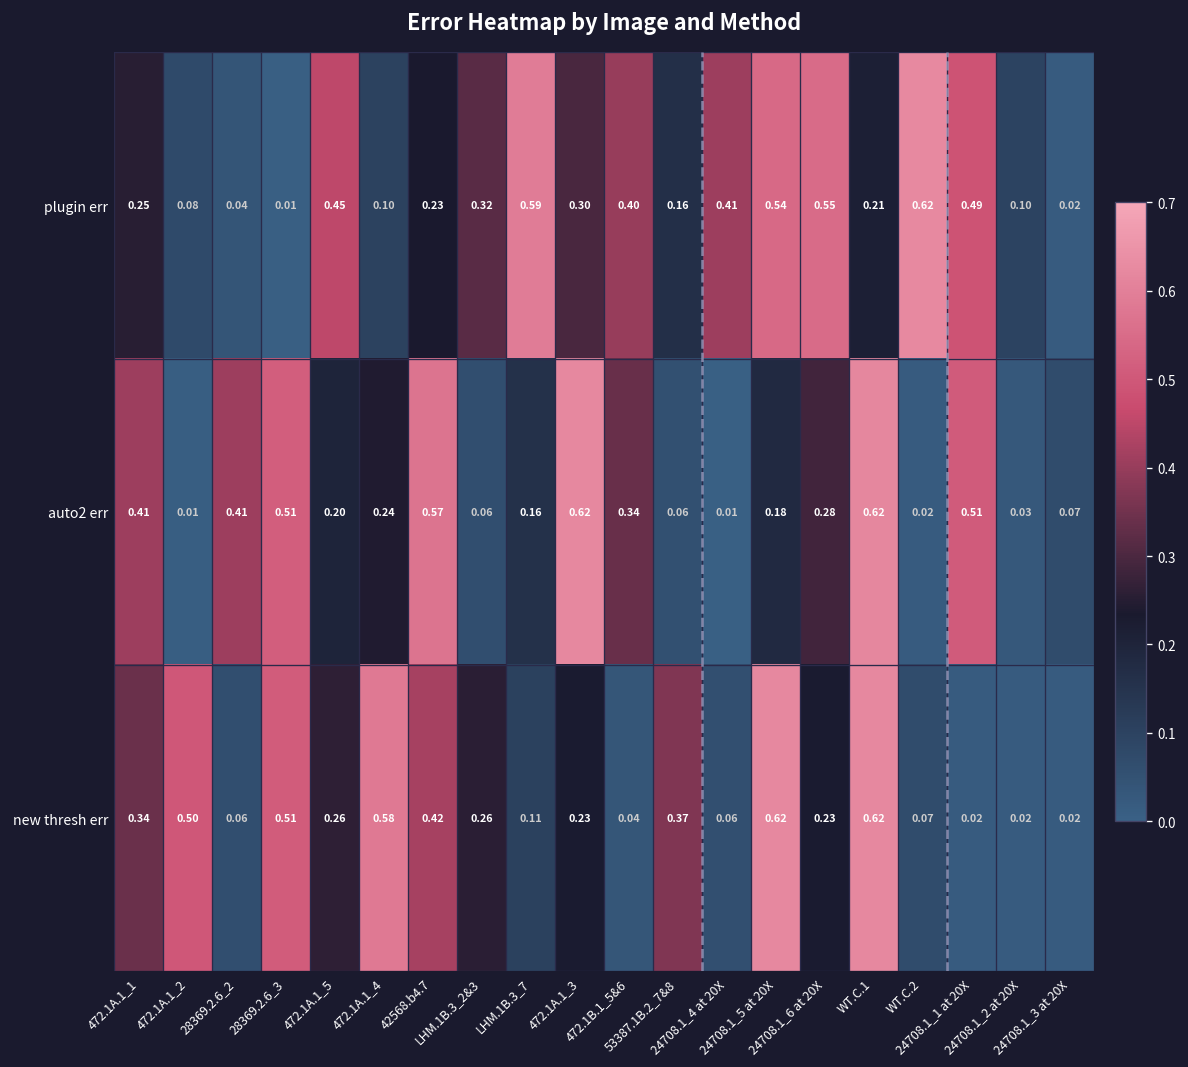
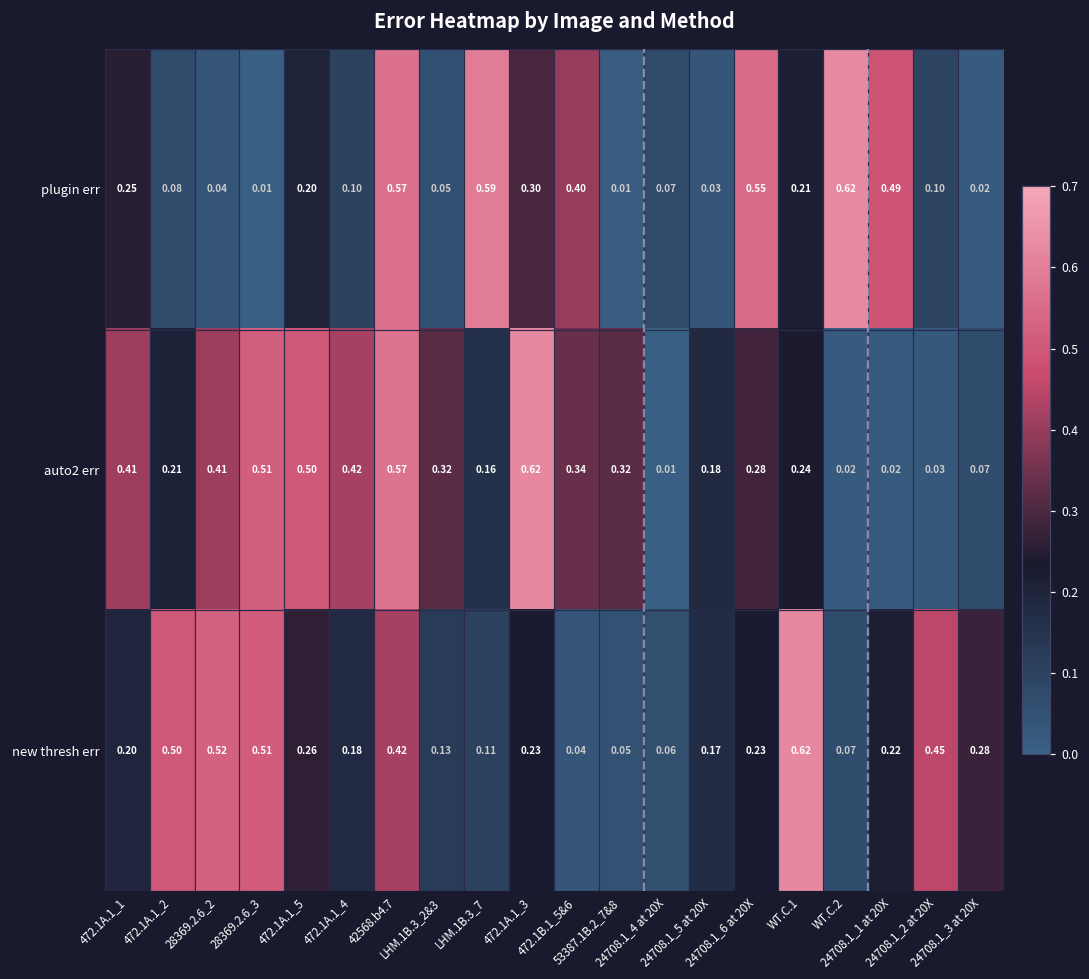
  {
    "plugin err": {
      "472.1A.1_1": 0.25,
      "472.1A.1_2": 0.08,
      "28369.2.6_2": 0.04,
      "28369.2.6_3": 0.01,
-     "472.1A.1_5": 0.45,
+     "472.1A.1_5": 0.20,
      "472.1A.1_4": 0.10,
-     "42568.b4.7": 0.23,
-     "LHM.1B.3_2&3": 0.32,
+     "42568.b4.7": 0.57,
+     "LHM.1B.3_2&3": 0.05,
      "LHM.1B.3_7": 0.59,
      "472.1A.1_3": 0.30,
      "472.1B.1_5&6": 0.40,
-     "53387.1B.2_7&8": 0.16,
-     "24708.1_4 at 20X": 0.41,
-     "24708.1_5 at 20X": 0.54,
+     "53387.1B.2_7&8": 0.01,
+     "24708.1_4 at 20X": 0.07,
+     "24708.1_5 at 20X": 0.03,
      "24708.1_6 at 20X": 0.55,
      "WT.C.1": 0.21,
      "WT.C.2": 0.62,
      "24708.1_1 at 20X": 0.49,
      "24708.1_2 at 20X": 0.10,
      "24708.1_3 at 20X": 0.02
    },
    "auto2 err": {
      "472.1A.1_1": 0.41,
-     "472.1A.1_2": 0.01,
+     "472.1A.1_2": 0.21,
      "28369.2.6_2": 0.41,
      "28369.2.6_3": 0.51,
-     "472.1A.1_5": 0.20,
-     "472.1A.1_4": 0.24,
+     "472.1A.1_5": 0.50,
+     "472.1A.1_4": 0.42,
      "42568.b4.7": 0.57,
-     "LHM.1B.3_2&3": 0.06,
+     "LHM.1B.3_2&3": 0.32,
      "LHM.1B.3_7": 0.16,
      "472.1A.1_3": 0.62,
      "472.1B.1_5&6": 0.34,
-     "53387.1B.2_7&8": 0.06,
+     "53387.1B.2_7&8": 0.32,
      "24708.1_4 at 20X": 0.01,
      "24708.1_5 at 20X": 0.18,
      "24708.1_6 at 20X": 0.28,
-     "WT.C.1": 0.62,
+     "WT.C.1": 0.24,
      "WT.C.2": 0.02,
-     "24708.1_1 at 20X": 0.51,
+     "24708.1_1 at 20X": 0.02,
      "24708.1_2 at 20X": 0.03,
      "24708.1_3 at 20X": 0.07
    },
    "new thresh err": {
-     "472.1A.1_1": 0.34,
+     "472.1A.1_1": 0.20,
      "472.1A.1_2": 0.50,
-     "28369.2.6_2": 0.06,
+     "28369.2.6_2": 0.52,
      "28369.2.6_3": 0.51,
      "472.1A.1_5": 0.26,
-     "472.1A.1_4": 0.58,
+     "472.1A.1_4": 0.18,
      "42568.b4.7": 0.42,
-     "LHM.1B.3_2&3": 0.26,
+     "LHM.1B.3_2&3": 0.13,
      "LHM.1B.3_7": 0.11,
      "472.1A.1_3": 0.23,
      "472.1B.1_5&6": 0.04,
-     "53387.1B.2_7&8": 0.37,
+     "53387.1B.2_7&8": 0.05,
      "24708.1_4 at 20X": 0.06,
-     "24708.1_5 at 20X": 0.62,
+     "24708.1_5 at 20X": 0.17,
      "24708.1_6 at 20X": 0.23,
      "WT.C.1": 0.62,
      "WT.C.2": 0.07,
-     "24708.1_1 at 20X": 0.02,
-     "24708.1_2 at 20X": 0.02,
-     "24708.1_3 at 20X": 0.02
+     "24708.1_1 at 20X": 0.22,
+     "24708.1_2 at 20X": 0.45,
+     "24708.1_3 at 20X": 0.28
    }
  }
